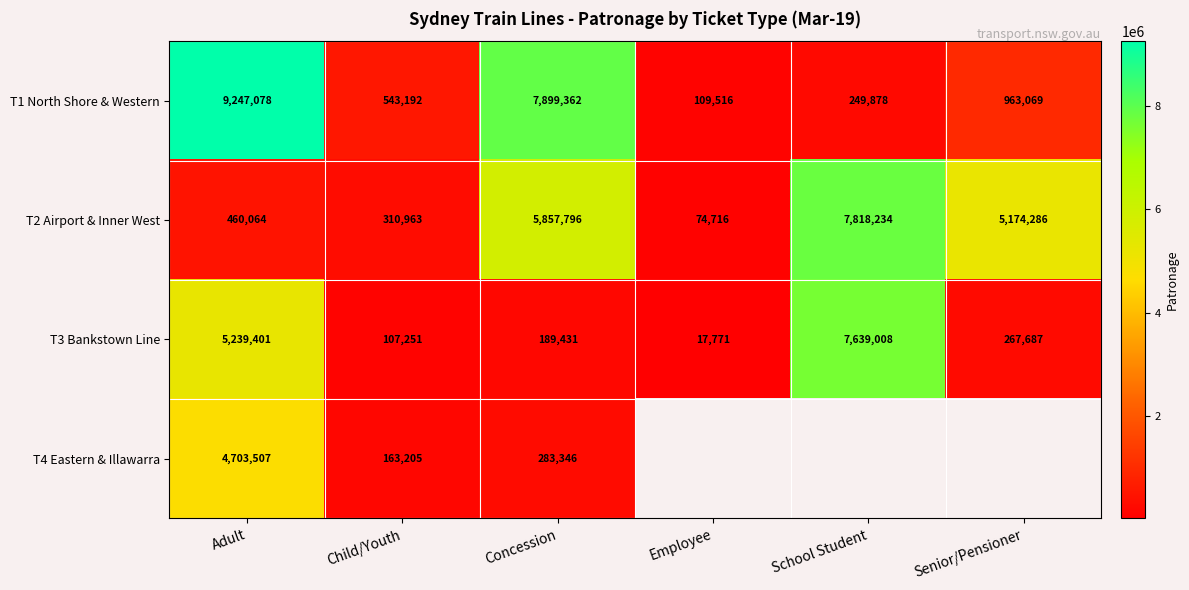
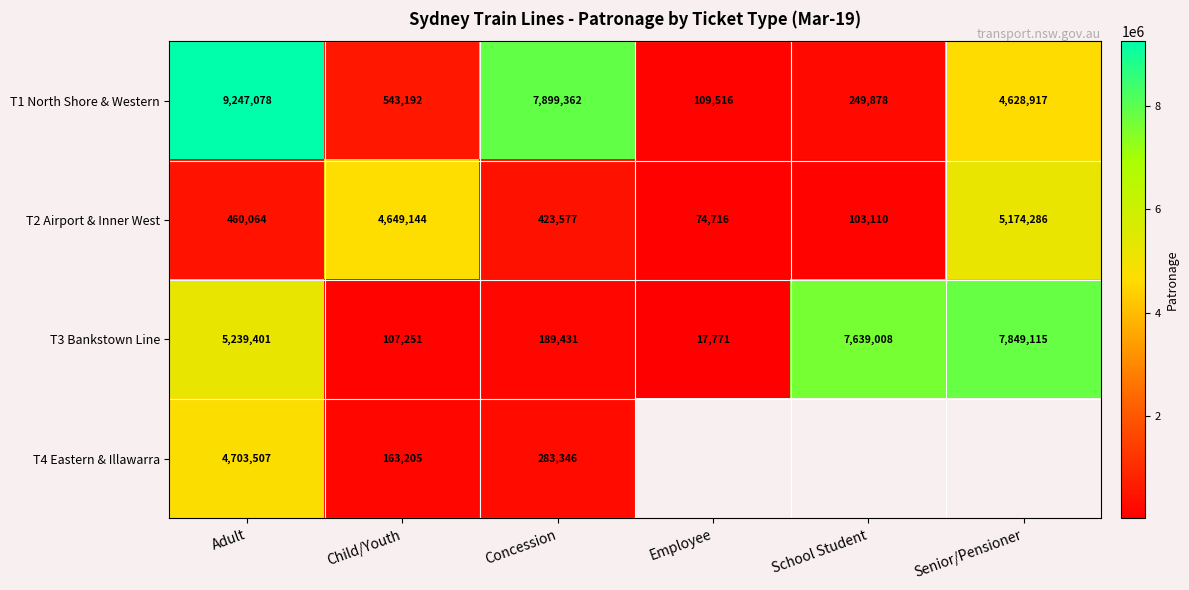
  {
    "T1 North Shore & Western": {
      "Adult": "9,247,078",
      "Child/Youth": "543,192",
      "Concession": "7,899,362",
      "Employee": "109,516",
      "School Student": "249,878",
-     "Senior/Pensioner": "963,069"
+     "Senior/Pensioner": "4,628,917"
    },
    "T2 Airport & Inner West": {
      "Adult": "460,064",
-     "Child/Youth": "310,963",
-     "Concession": "5,857,796",
+     "Child/Youth": "4,649,144",
+     "Concession": "423,577",
      "Employee": "74,716",
-     "School Student": "7,818,234",
+     "School Student": "103,110",
      "Senior/Pensioner": "5,174,286"
    },
    "T3 Bankstown Line": {
      "Adult": "5,239,401",
      "Child/Youth": "107,251",
      "Concession": "189,431",
      "Employee": "17,771",
      "School Student": "7,639,008",
-     "Senior/Pensioner": "267,687"
+     "Senior/Pensioner": "7,849,115"
    },
    "T4 Eastern & Illawarra": {
      "Adult": "4,703,507",
      "Child/Youth": "163,205",
      "Concession": "283,346"
    }
  }
